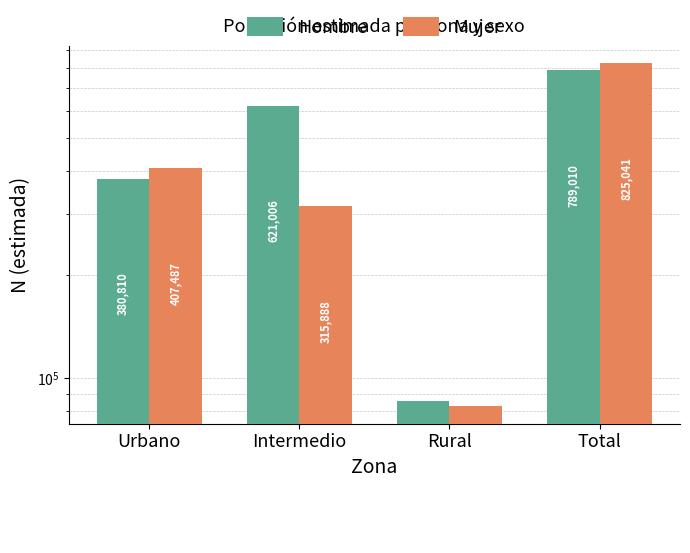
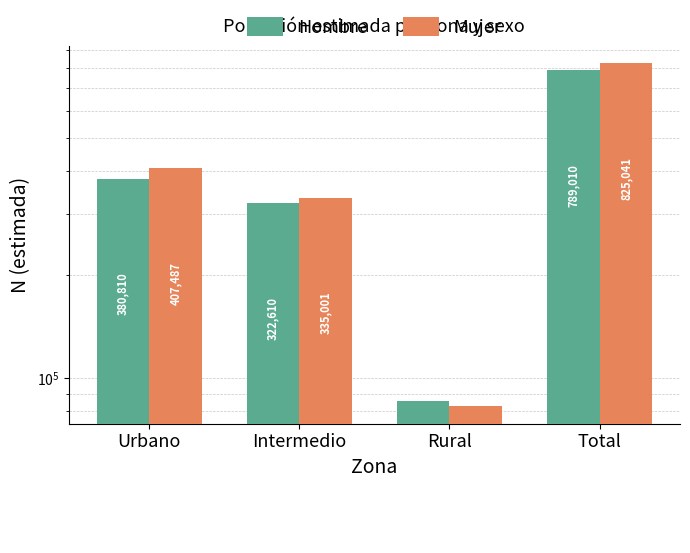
  {
    "Hombre": {
      "Urbano": "380,810",
-     "Intermedio": "621,006",
+     "Intermedio": "322,610",
      "Total": "789,010"
    },
    "Mujer": {
      "Urbano": "407,487",
-     "Intermedio": "315,888",
+     "Intermedio": "335,001",
      "Total": "825,041"
    }
  }
